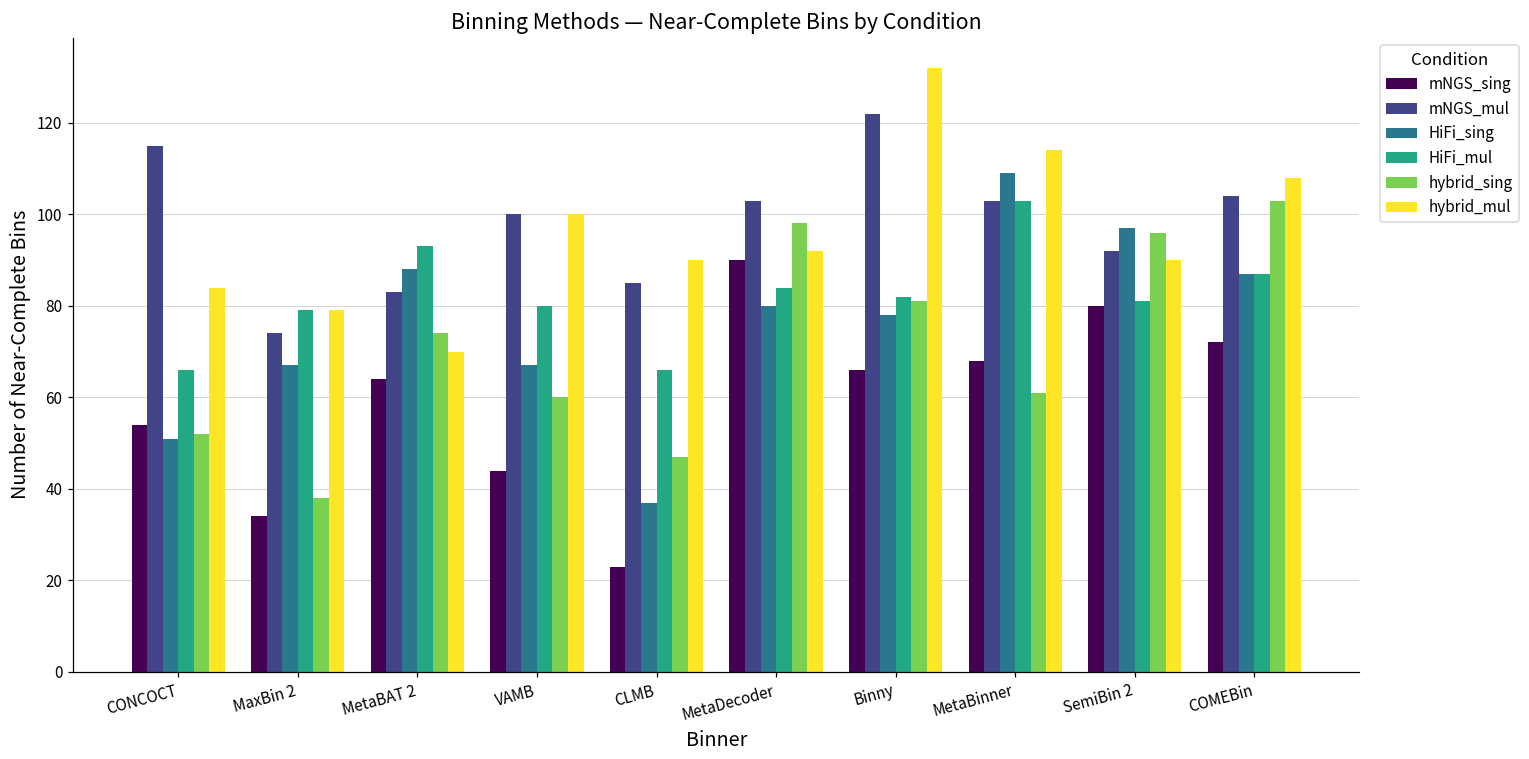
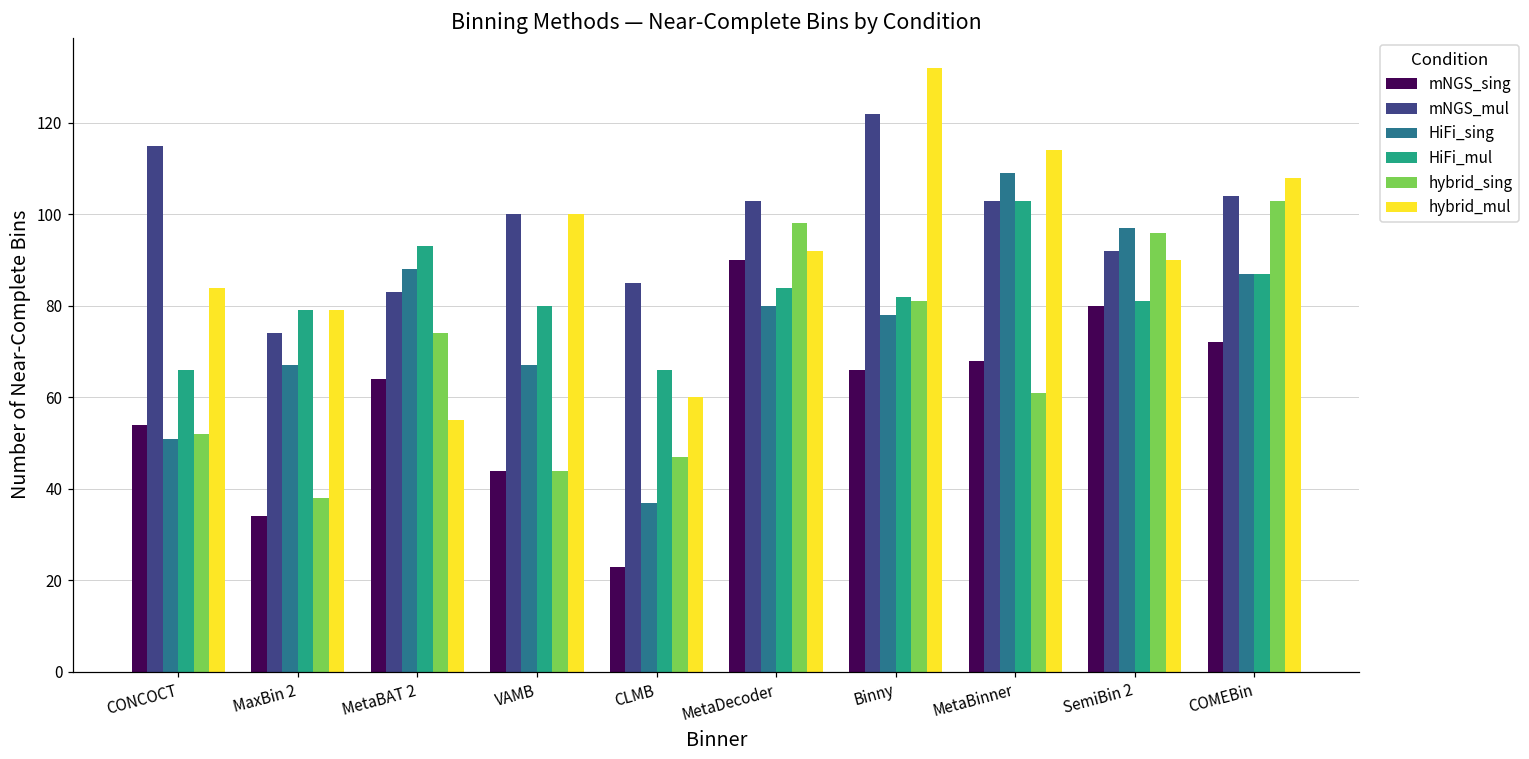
  {
    "mNGS_sing": {
      "CONCOCT": 54,
      "MaxBin 2": 34,
      "MetaBAT 2": 64,
      "VAMB": 44,
      "CLMB": 23,
      "MetaDecoder": 90,
      "Binny": 66,
      "MetaBinner": 68,
      "SemiBin 2": 80,
      "COMEBin": 72
    },
    "hybrid_sing": {
      "CONCOCT": 52,
      "MaxBin 2": 38,
      "MetaBAT 2": 74,
-     "VAMB": 60,
+     "VAMB": 44,
      "CLMB": 47,
      "MetaDecoder": 98,
      "Binny": 81,
      "MetaBinner": 61,
      "SemiBin 2": 96,
      "COMEBin": 103
    },
    "hybrid_mul": {
      "CONCOCT": 84,
      "MaxBin 2": 79,
-     "MetaBAT 2": 70,
+     "MetaBAT 2": 55,
      "VAMB": 100,
-     "CLMB": 90,
+     "CLMB": 60,
      "MetaDecoder": 92,
      "Binny": 132,
      "MetaBinner": 114,
      "SemiBin 2": 90,
      "COMEBin": 108
    }
  }
